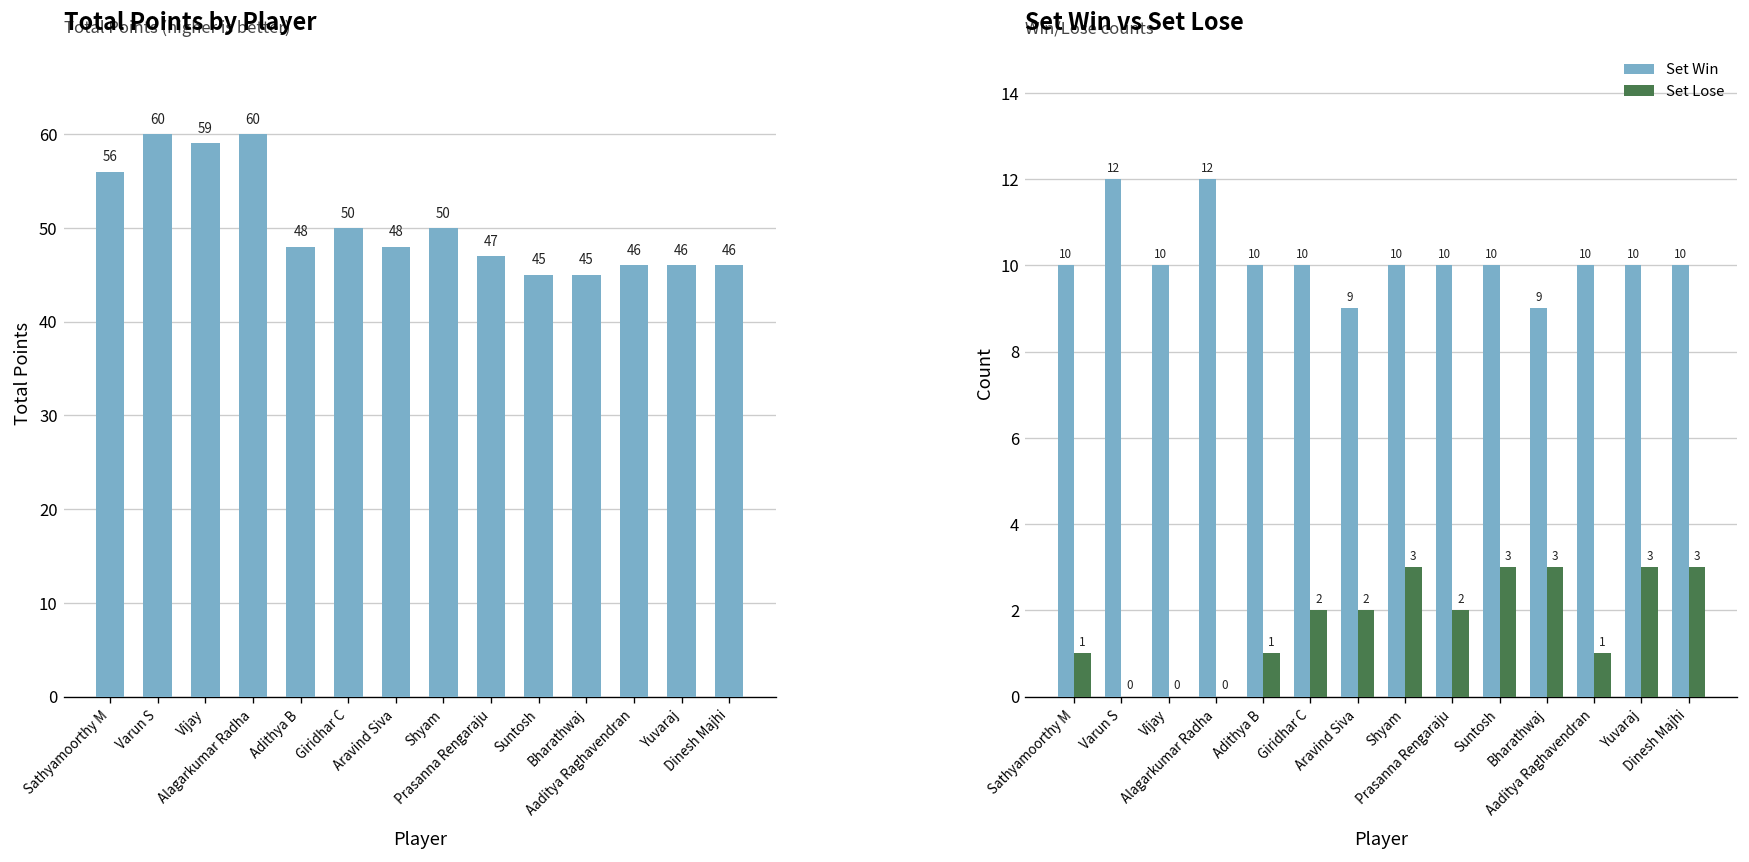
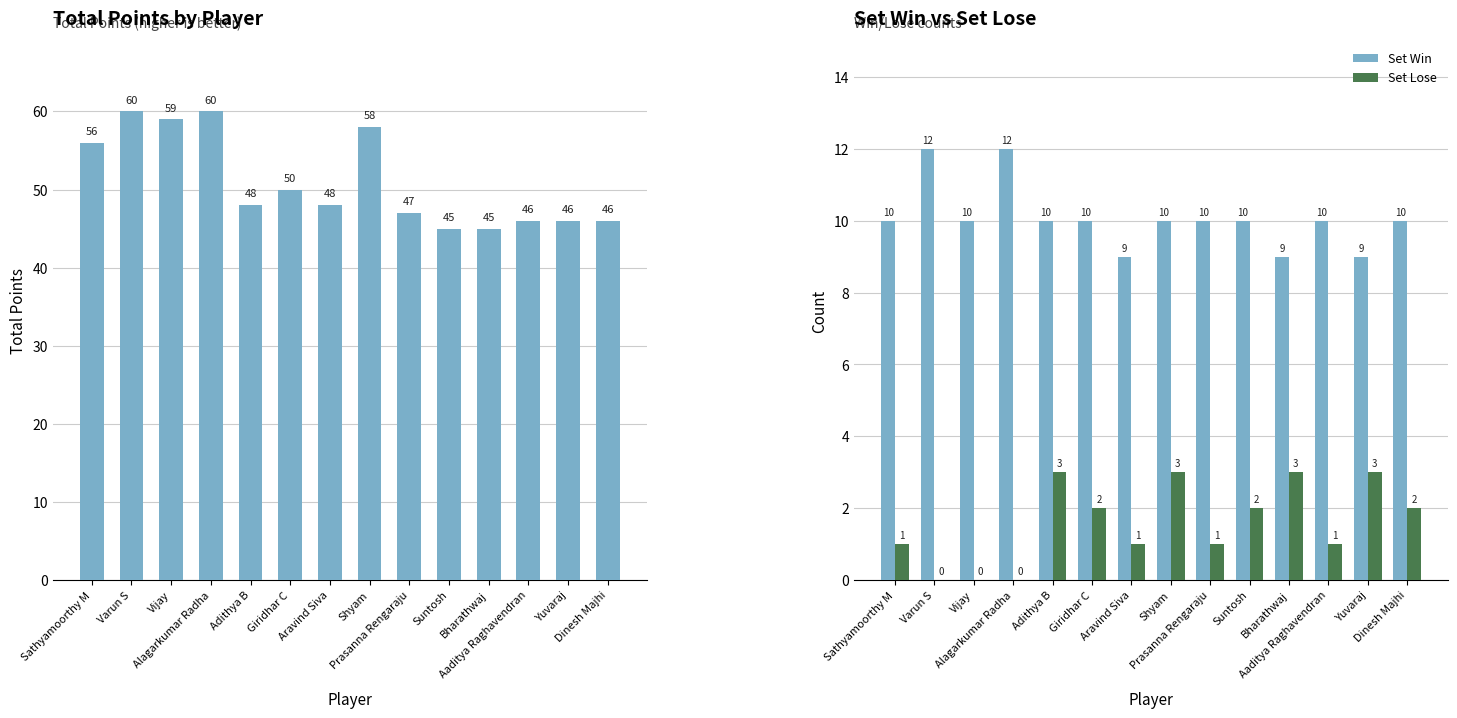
  {
    "Total Points by Player": {
      "Sathyamoorthy M": 56,
      "Varun S": 60,
      "Vijay": 59,
      "Alagarkumar Radha": 60,
      "Adithya B": 48,
      "Giridhar C": 50,
      "Aravind Siva": 48,
-     "Shyam": 50,
+     "Shyam": 58,
      "Prasanna Rengaraju": 47,
      "Suntosh": 45,
      "Bharathwaj": 45,
      "Aaditya Raghavendran": 46,
      "Yuvaraj": 46,
      "Dinesh Majhi": 46
    },
    "Set Win vs Set Lose": {
      "Set Win": {
        "Sathyamoorthy M": 10,
        "Varun S": 12,
        "Vijay": 10,
        "Alagarkumar Radha": 12,
        "Adithya B": 10,
        "Giridhar C": 10,
        "Aravind Siva": 9,
        "Shyam": 10,
        "Prasanna Rengaraju": 10,
        "Suntosh": 10,
        "Bharathwaj": 9,
        "Aaditya Raghavendran": 10,
-       "Yuvaraj": 10,
+       "Yuvaraj": 9,
        "Dinesh Majhi": 10
      },
      "Set Lose": {
        "Sathyamoorthy M": 1,
        "Varun S": 0,
        "Vijay": 0,
        "Alagarkumar Radha": 0,
-       "Adithya B": 1,
+       "Adithya B": 3,
        "Giridhar C": 2,
-       "Aravind Siva": 2,
+       "Aravind Siva": 1,
        "Shyam": 3,
-       "Prasanna Rengaraju": 2,
-       "Suntosh": 3,
+       "Prasanna Rengaraju": 1,
+       "Suntosh": 2,
        "Bharathwaj": 3,
        "Aaditya Raghavendran": 1,
        "Yuvaraj": 3,
-       "Dinesh Majhi": 3
+       "Dinesh Majhi": 2
      }
    }
  }
